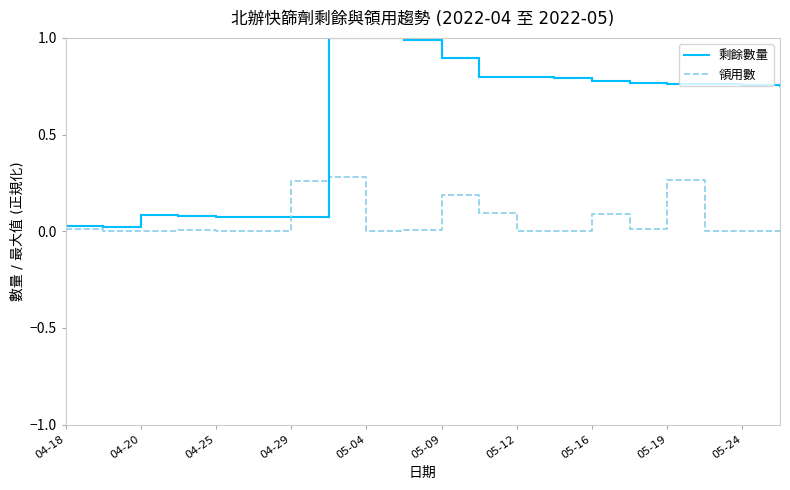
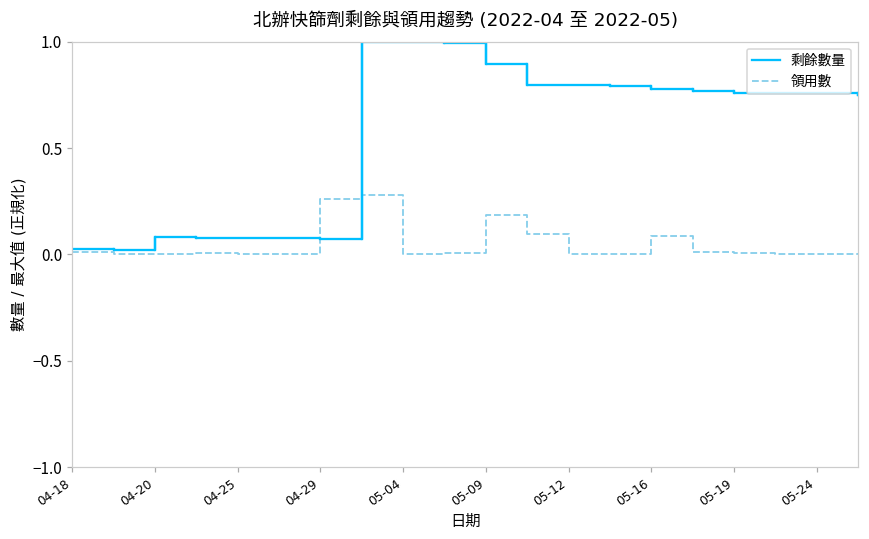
  {
    "領用數": {
      "04-18": 0.01,
      "04-20": 0.00,
      "04-25": 0.00,
      "04-29": 0.26,
      "05-04": 0.00,
      "05-09": 0.19,
      "05-12": 0.00,
      "05-16": 0.09,
-     "05-19": 0.26,
+     "05-19": 0.01,
      "05-24": 0.00
    }
  }
